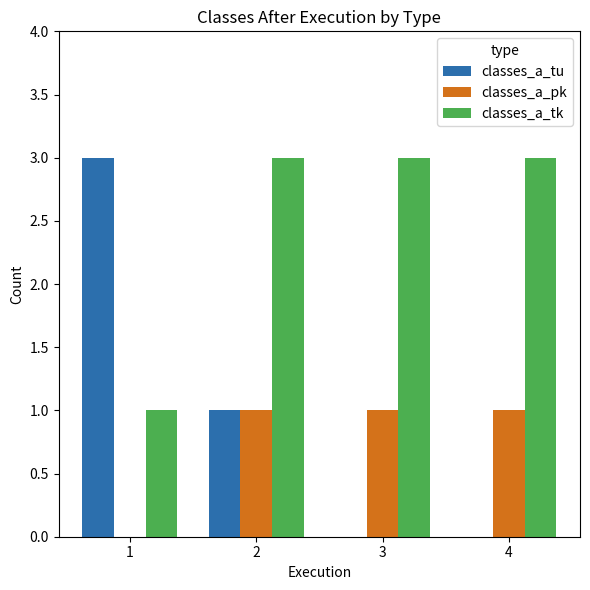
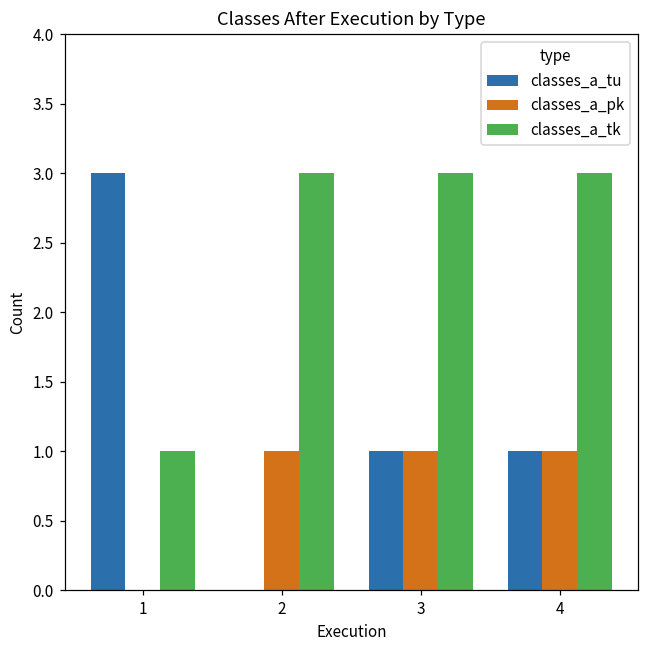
  {
    "classes_a_tu": {
      "1": 3,
-     "2": 1,
-     "3": 0,
-     "4": 0
+     "2": 0,
+     "3": 1,
+     "4": 1
    },
    "classes_a_pk": {
      "1": 0,
      "2": 1,
      "3": 1,
      "4": 1
    },
    "classes_a_tk": {
      "1": 1,
      "2": 3,
      "3": 3,
      "4": 3
    }
  }
